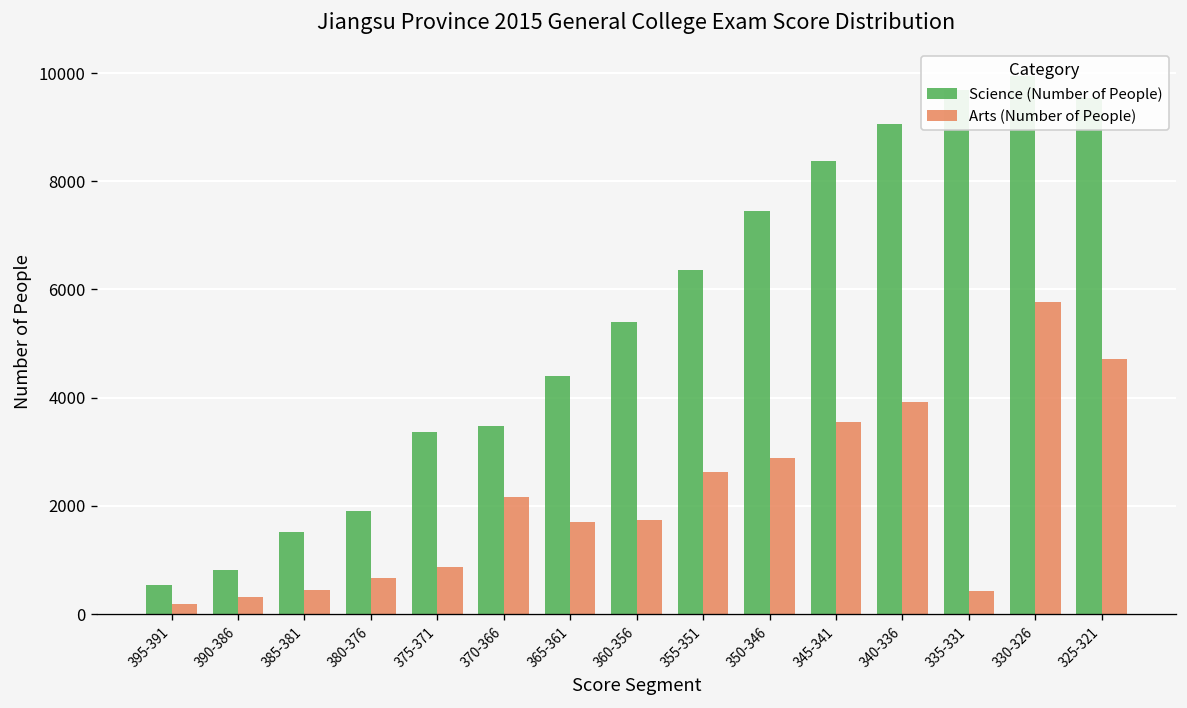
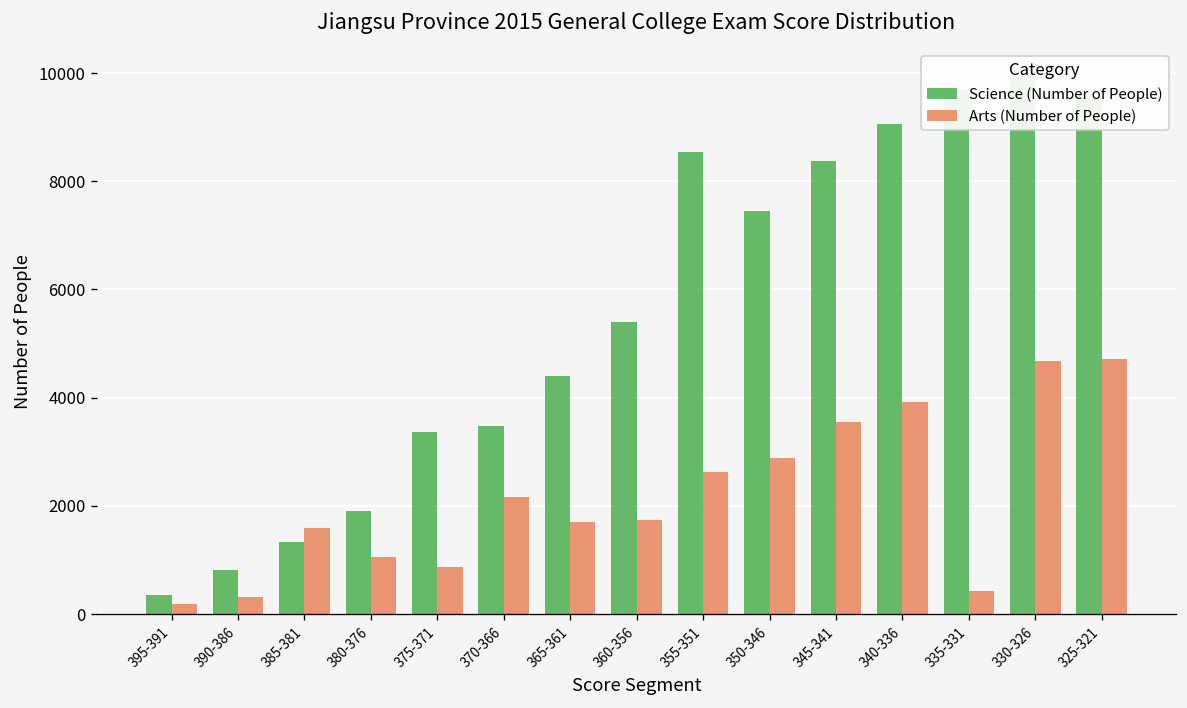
  {
    "Science (Number of People)": {
-     "395-391": 500,
+     "395-391": 400,
      "390-386": 800,
-     "385-381": 1500,
+     "385-381": 1300,
      "380-376": 1900,
      "375-371": 3400,
      "370-366": 3500,
      "365-361": 4400,
      "360-356": 5400,
-     "355-351": 6400,
+     "355-351": 8500,
      "350-346": 7500,
      "345-341": 8400,
      "340-336": 9100
    },
    "Arts (Number of People)": {
      "395-391": 200,
      "390-386": 300,
-     "385-381": 500,
-     "380-376": 700,
+     "385-381": 1600,
+     "380-376": 1100,
      "375-371": 900,
      "370-366": 2200,
      "365-361": 1700,
      "360-356": 1700,
      "355-351": 2600,
      "350-346": 2900,
      "345-341": 3500,
      "340-336": 3900,
      "335-331": 400,
-     "330-326": 5800,
+     "330-326": 4700,
      "325-321": 4700
    }
  }
